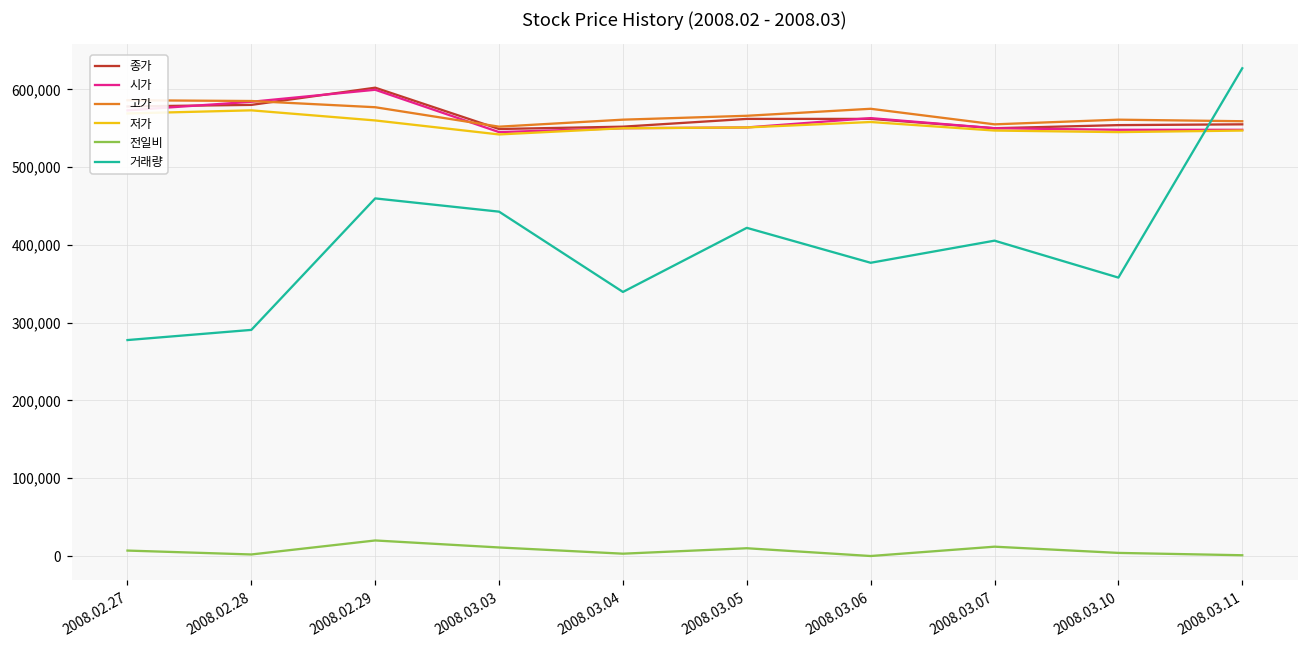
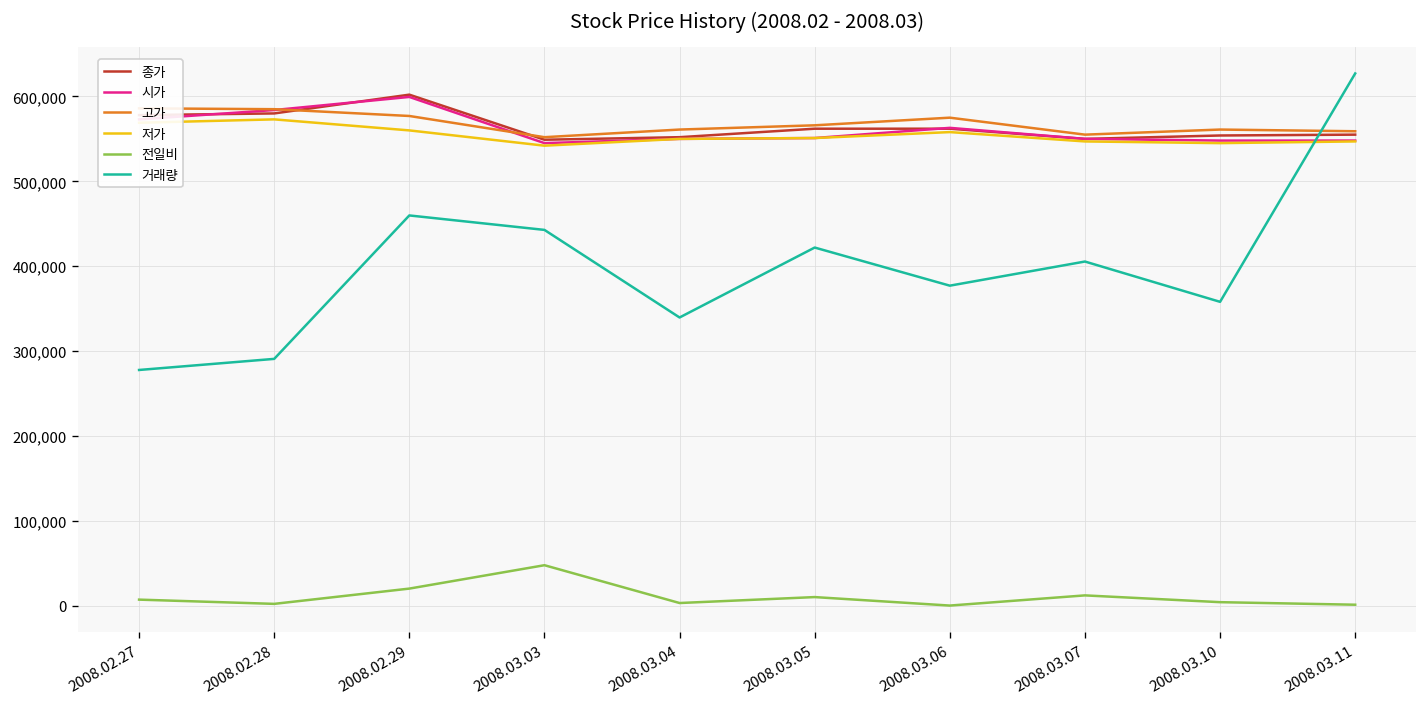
  {
    "종가": {
      "2008.02.28": "580,000",
      "2008.03.05": "560,000",
      "2008.03.10": "550,000",
      "2008.03.11": "560,000"
    },
    "고가": {
      "2008.02.29": "580,000",
      "2008.03.04": "560,000",
      "2008.03.05": "570,000",
      "2008.03.06": "580,000",
      "2008.03.07": "560,000",
      "2008.03.10": "560,000",
      "2008.03.11": "560,000"
    },
    "저가": {
      "2008.02.28": "570,000",
      "2008.02.29": "560,000",
      "2008.03.06": "560,000"
    },
    "전일비": {
      "2008.02.27": "10,000",
      "2008.02.28": "0",
      "2008.02.29": "20,000",
-     "2008.03.03": "10,000",
+     "2008.03.03": "50,000",
      "2008.03.04": "0",
      "2008.03.05": "10,000",
      "2008.03.06": "0",
      "2008.03.07": "10,000",
      "2008.03.10": "0",
      "2008.03.11": "0"
    },
    "거래량": {
      "2008.02.27": "280,000",
      "2008.02.28": "290,000",
      "2008.02.29": "460,000",
      "2008.03.03": "440,000",
      "2008.03.04": "340,000",
      "2008.03.05": "420,000",
      "2008.03.06": "380,000",
      "2008.03.07": "410,000",
      "2008.03.10": "360,000",
      "2008.03.11": "630,000"
    }
  }
